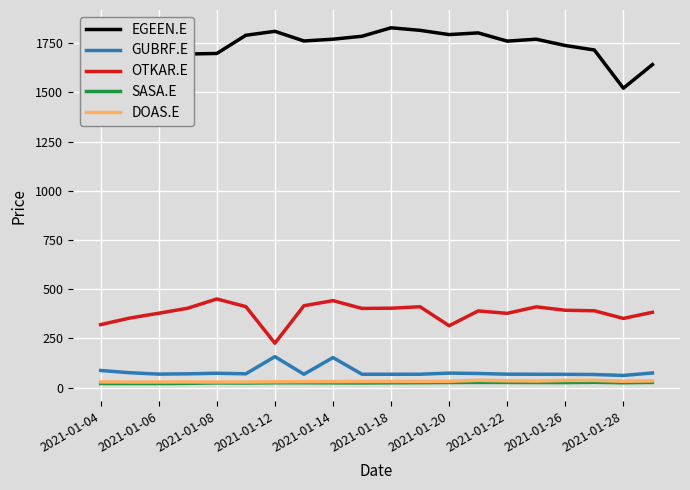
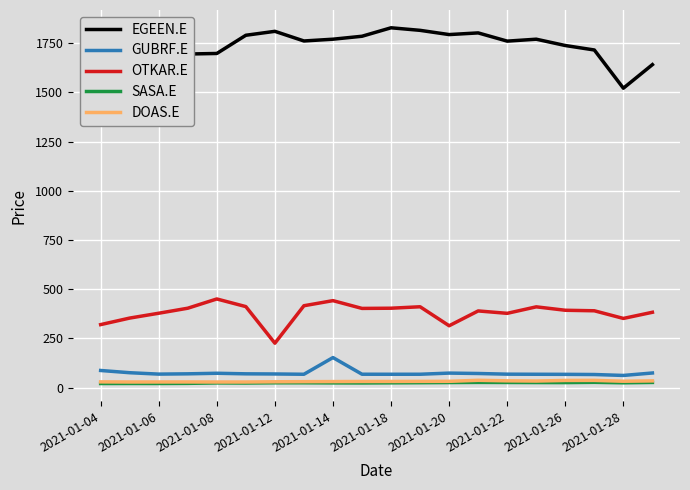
  {
    "EGEEN.E": {
      "2021-01-08": 1700,
      "2021-01-12": 1810,
      "2021-01-14": 1770,
      "2021-01-18": 1830,
      "2021-01-20": 1790,
      "2021-01-22": 1760,
      "2021-01-26": 1740,
      "2021-01-28": 1520
    },
    "GUBRF.E": {
      "2021-01-04": 90,
      "2021-01-06": 70,
      "2021-01-08": 70,
-     "2021-01-12": 160,
+     "2021-01-12": 70,
      "2021-01-14": 150,
      "2021-01-18": 70,
      "2021-01-20": 70,
      "2021-01-22": 70,
      "2021-01-26": 70,
      "2021-01-28": 60
    },
    "OTKAR.E": {
      "2021-01-04": 320,
      "2021-01-06": 380,
      "2021-01-08": 450,
      "2021-01-12": 230,
      "2021-01-14": 440,
      "2021-01-18": 400,
      "2021-01-20": 310,
      "2021-01-22": 380,
      "2021-01-26": 390,
      "2021-01-28": 350
    }
  }
